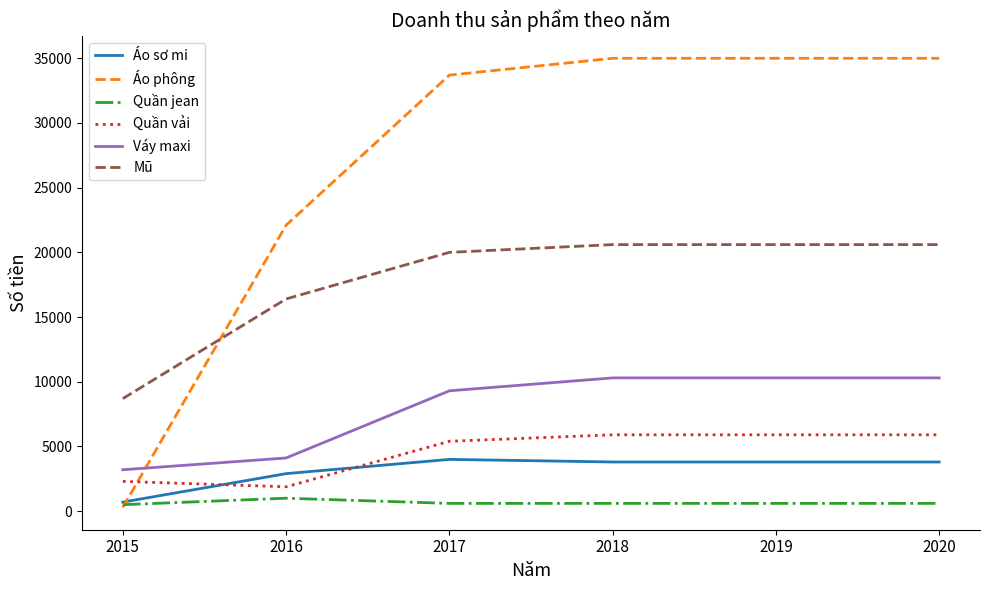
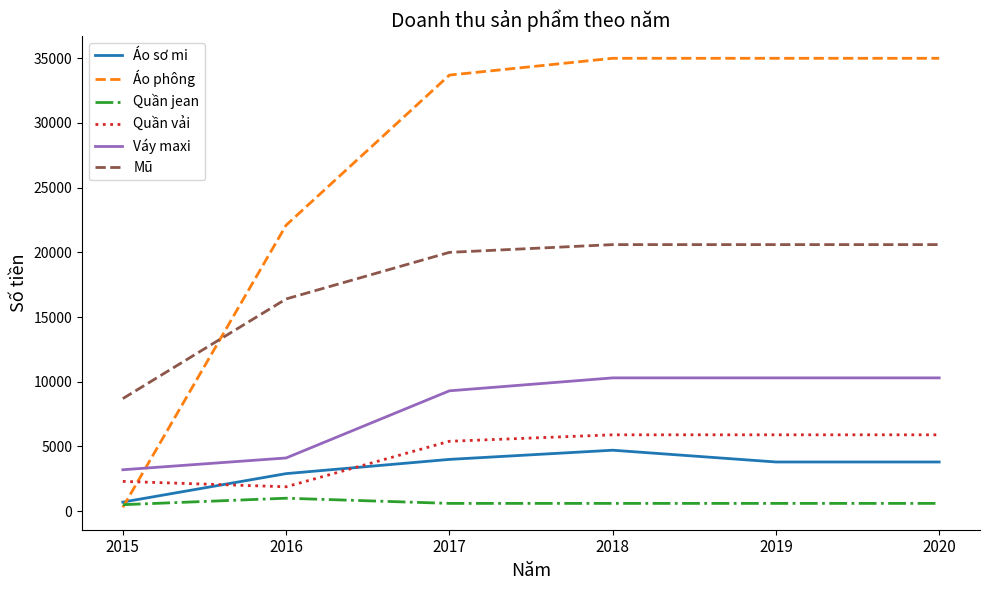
  {
    "Áo sơ mi": {
      "2015": 700,
      "2016": 2900,
      "2017": 4000,
-     "2018": 3800,
+     "2018": 4700,
      "2019": 3800,
      "2020": 3800
    },
    "Áo phông": {
      "2015": 300,
      "2016": 22100,
      "2017": 33700,
      "2018": 35000,
      "2019": 35000,
      "2020": 35000
    },
    "Quần jean": {
      "2015": 500,
      "2016": 1000,
      "2017": 600,
      "2018": 600,
      "2019": 600,
      "2020": 600
    },
    "Quần vải": {
      "2015": 2300,
      "2016": 1900,
      "2017": 5400,
      "2018": 5900,
      "2019": 5900,
      "2020": 5900
    },
    "Váy maxi": {
      "2015": 3200,
      "2016": 4100,
      "2017": 9300,
      "2018": 10300,
      "2019": 10300,
      "2020": 10300
    },
    "Mũ": {
      "2015": 8700,
      "2016": 16400,
      "2017": 20000,
      "2018": 20600,
      "2019": 20600,
      "2020": 20600
    }
  }
